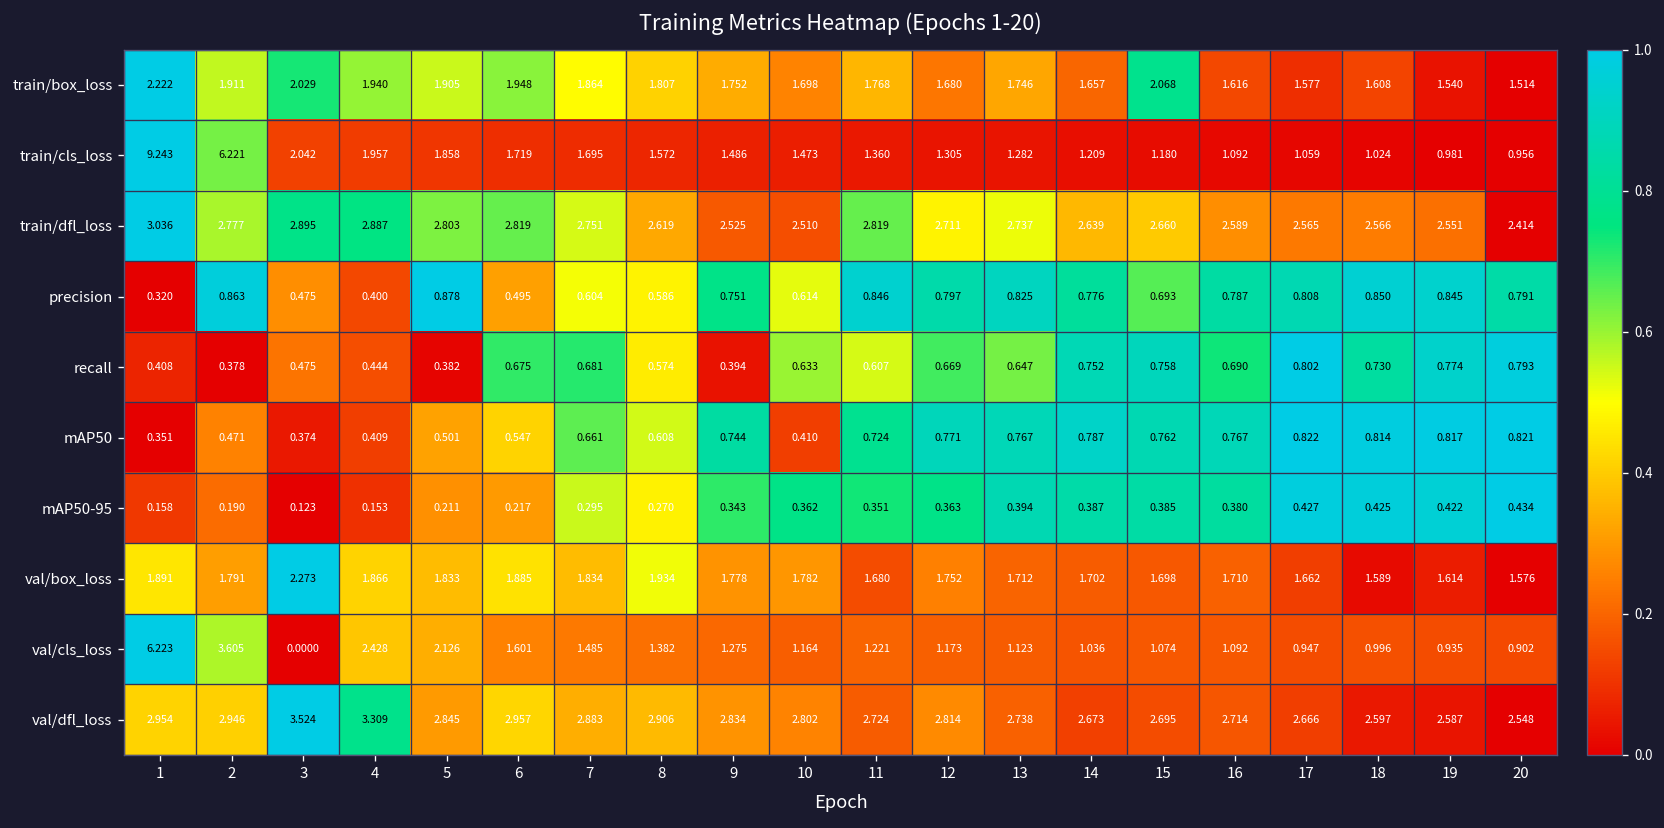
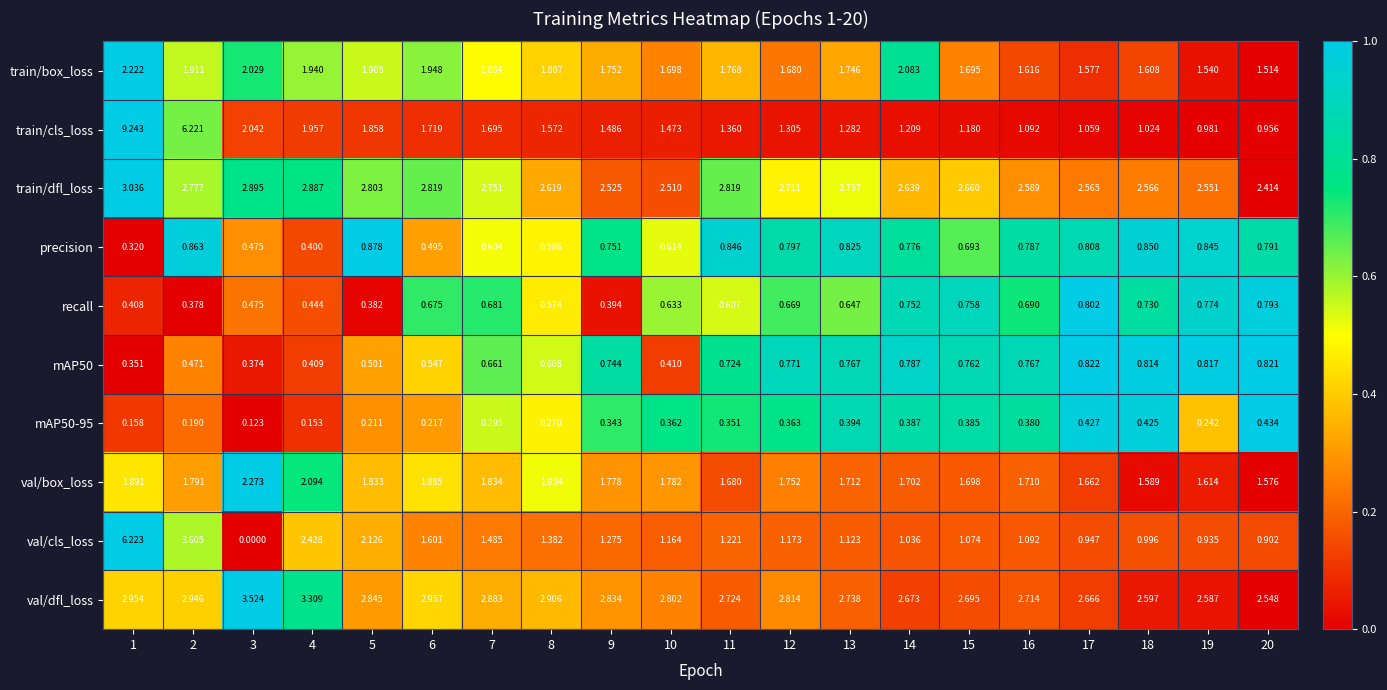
  {
    "train/box_loss": {
      "1": 2.222,
      "2": 1.911,
      "3": 2.029,
      "4": 1.940,
      "5": 1.905,
      "6": 1.948,
      "7": 1.864,
      "8": 1.807,
      "9": 1.752,
      "10": 1.698,
      "11": 1.768,
      "12": 1.680,
      "13": 1.746,
-     "14": 1.657,
-     "15": 2.068,
+     "14": 2.083,
+     "15": 1.695,
      "16": 1.616,
      "17": 1.577,
      "18": 1.608,
      "19": 1.540,
      "20": 1.514
    },
    "train/cls_loss": {
      "1": 9.243,
      "2": 6.221,
      "3": 2.042,
      "4": 1.957,
      "5": 1.858,
      "6": 1.719,
      "7": 1.695,
      "8": 1.572,
      "9": 1.486,
      "10": 1.473,
      "11": 1.360,
      "12": 1.305,
      "13": 1.282,
      "14": 1.209,
      "15": 1.180,
      "16": 1.092,
      "17": 1.059,
      "18": 1.024,
      "19": 0.981,
      "20": 0.956
    },
    "train/dfl_loss": {
      "1": 3.036,
      "2": 2.777,
      "3": 2.895,
      "4": 2.887,
      "5": 2.803,
      "6": 2.819,
      "7": 2.751,
      "8": 2.619,
      "9": 2.525,
      "10": 2.510,
      "11": 2.819,
      "12": 2.711,
      "13": 2.737,
      "14": 2.639,
      "15": 2.660,
      "16": 2.589,
      "17": 2.565,
      "18": 2.566,
      "19": 2.551,
      "20": 2.414
    },
    "precision": {
      "1": 0.320,
      "2": 0.863,
      "3": 0.475,
      "4": 0.400,
      "5": 0.878,
      "6": 0.495,
      "7": 0.604,
      "8": 0.586,
      "9": 0.751,
      "10": 0.614,
      "11": 0.846,
      "12": 0.797,
      "13": 0.825,
      "14": 0.776,
      "15": 0.693,
      "16": 0.787,
      "17": 0.808,
      "18": 0.850,
      "19": 0.845,
      "20": 0.791
    },
    "recall": {
      "1": 0.408,
      "2": 0.378,
      "3": 0.475,
      "4": 0.444,
      "5": 0.382,
      "6": 0.675,
      "7": 0.681,
      "8": 0.574,
      "9": 0.394,
      "10": 0.633,
      "11": 0.607,
      "12": 0.669,
      "13": 0.647,
      "14": 0.752,
      "15": 0.758,
      "16": 0.690,
      "17": 0.802,
      "18": 0.730,
      "19": 0.774,
      "20": 0.793
    },
    "mAP50": {
      "1": 0.351,
      "2": 0.471,
      "3": 0.374,
      "4": 0.409,
      "5": 0.501,
      "6": 0.547,
      "7": 0.661,
      "8": 0.608,
      "9": 0.744,
      "10": 0.410,
      "11": 0.724,
      "12": 0.771,
      "13": 0.767,
      "14": 0.787,
      "15": 0.762,
      "16": 0.767,
      "17": 0.822,
      "18": 0.814,
      "19": 0.817,
      "20": 0.821
    },
    "mAP50-95": {
      "1": 0.158,
      "2": 0.190,
      "3": 0.123,
      "4": 0.153,
      "5": 0.211,
      "6": 0.217,
      "7": 0.295,
      "8": 0.270,
      "9": 0.343,
      "10": 0.362,
      "11": 0.351,
      "12": 0.363,
      "13": 0.394,
      "14": 0.387,
      "15": 0.385,
      "16": 0.380,
      "17": 0.427,
      "18": 0.425,
-     "19": 0.422,
+     "19": 0.242,
      "20": 0.434
    },
    "val/box_loss": {
      "1": 1.891,
      "2": 1.791,
      "3": 2.273,
-     "4": 1.866,
+     "4": 2.094,
      "5": 1.833,
      "6": 1.885,
      "7": 1.834,
      "8": 1.934,
      "9": 1.778,
      "10": 1.782,
      "11": 1.680,
      "12": 1.752,
      "13": 1.712,
      "14": 1.702,
      "15": 1.698,
      "16": 1.710,
      "17": 1.662,
      "18": 1.589,
      "19": 1.614,
      "20": 1.576
    },
    "val/cls_loss": {
      "1": 6.223,
      "2": 3.605,
      "3": 0.0000,
      "4": 2.428,
      "5": 2.126,
      "6": 1.601,
      "7": 1.485,
      "8": 1.382,
      "9": 1.275,
      "10": 1.164,
      "11": 1.221,
      "12": 1.173,
      "13": 1.123,
      "14": 1.036,
      "15": 1.074,
      "16": 1.092,
      "17": 0.947,
      "18": 0.996,
      "19": 0.935,
      "20": 0.902
    },
    "val/dfl_loss": {
      "1": 2.954,
      "2": 2.946,
      "3": 3.524,
      "4": 3.309,
      "5": 2.845,
      "6": 2.957,
      "7": 2.883,
      "8": 2.906,
      "9": 2.834,
      "10": 2.802,
      "11": 2.724,
      "12": 2.814,
      "13": 2.738,
      "14": 2.673,
      "15": 2.695,
      "16": 2.714,
      "17": 2.666,
      "18": 2.597,
      "19": 2.587,
      "20": 2.548
    }
  }
